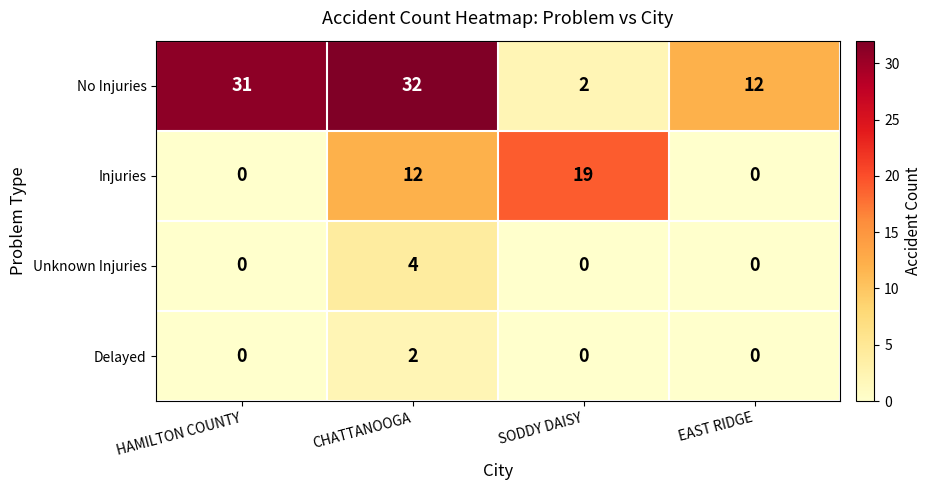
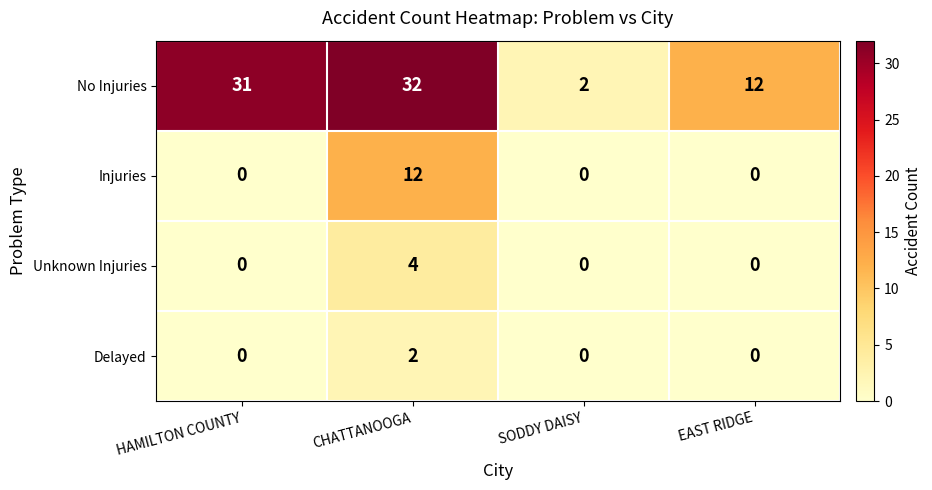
  {
    "No Injuries": {
      "HAMILTON COUNTY": 31,
      "CHATTANOOGA": 32,
      "SODDY DAISY": 2,
      "EAST RIDGE": 12
    },
    "Injuries": {
      "HAMILTON COUNTY": 0,
      "CHATTANOOGA": 12,
-     "SODDY DAISY": 19,
+     "SODDY DAISY": 0,
      "EAST RIDGE": 0
    },
    "Unknown Injuries": {
      "HAMILTON COUNTY": 0,
      "CHATTANOOGA": 4,
      "SODDY DAISY": 0,
      "EAST RIDGE": 0
    },
    "Delayed": {
      "HAMILTON COUNTY": 0,
      "CHATTANOOGA": 2,
      "SODDY DAISY": 0,
      "EAST RIDGE": 0
    }
  }
